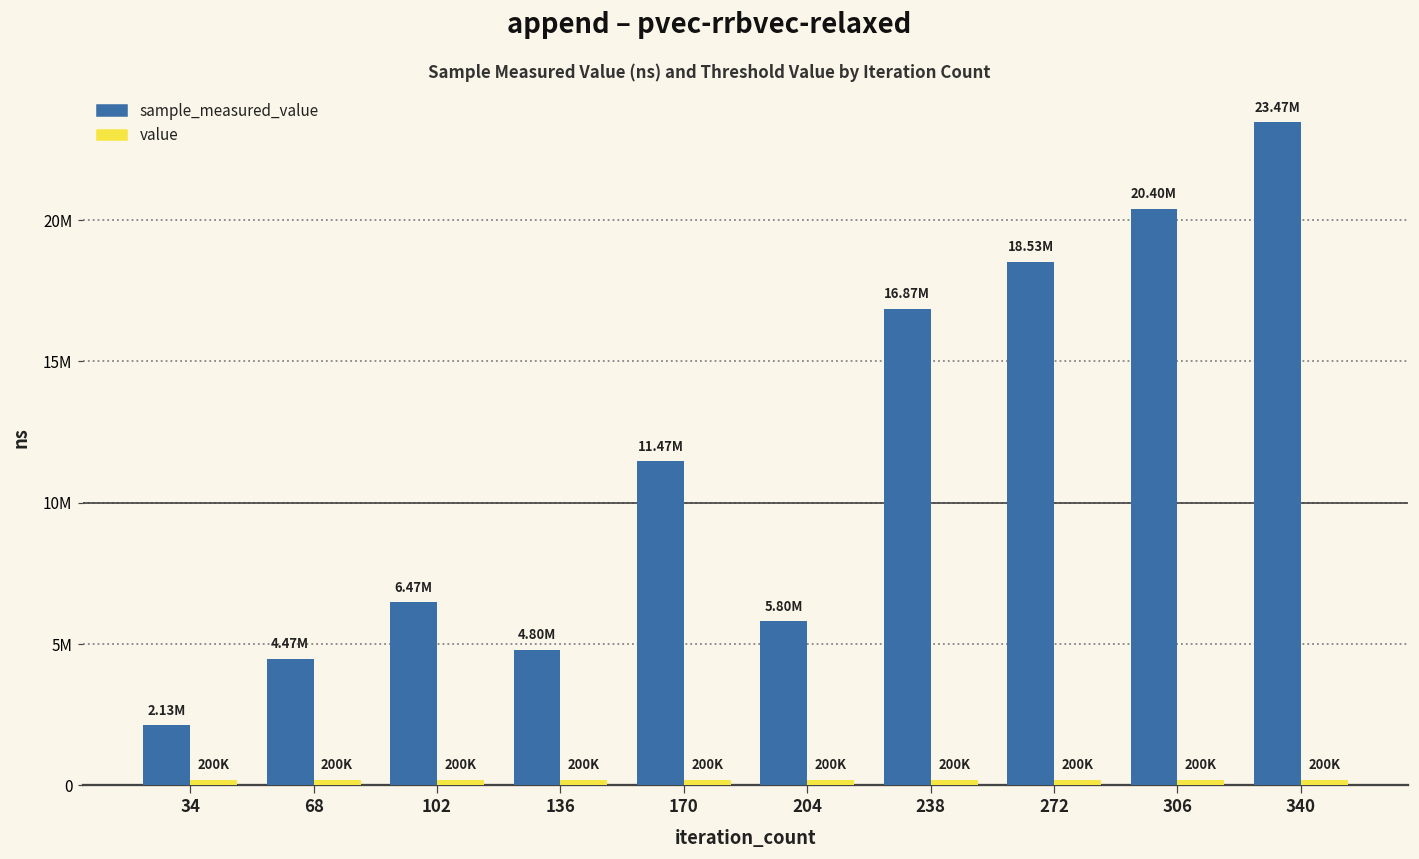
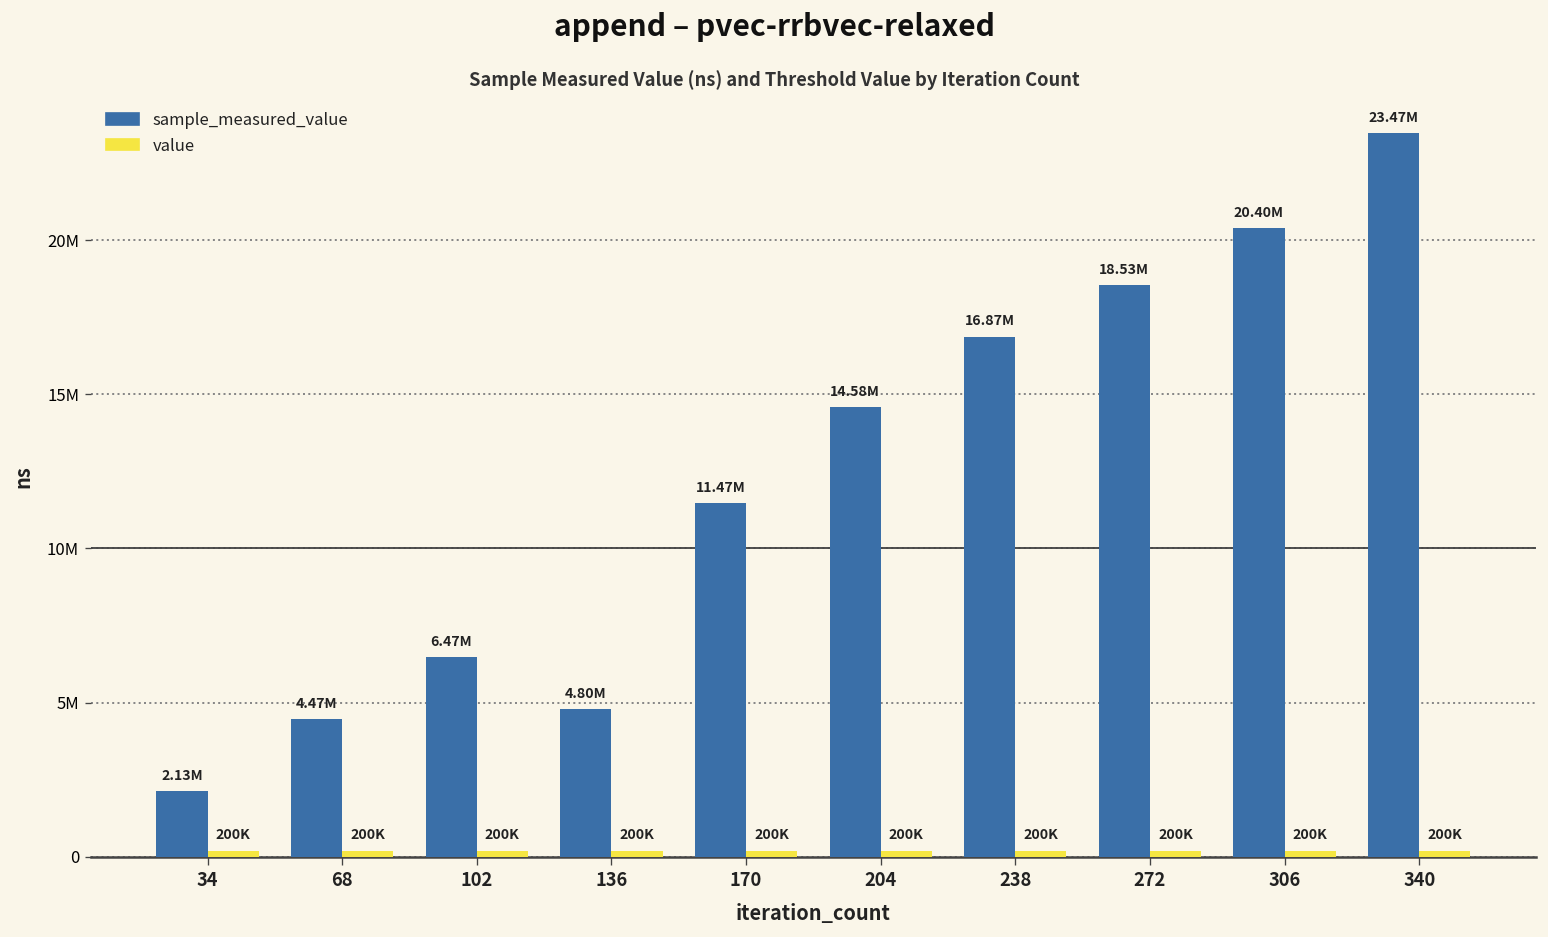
  {
    "sample_measured_value": {
      "34": "2.13M",
      "68": "4.47M",
      "102": "6.47M",
      "136": "4.80M",
      "170": "11.47M",
-     "204": "5.80M",
+     "204": "14.58M",
      "238": "16.87M",
      "272": "18.53M",
      "306": "20.40M",
      "340": "23.47M"
    },
    "value": {
      "34": "200K",
      "68": "200K",
      "102": "200K",
      "136": "200K",
      "170": "200K",
      "204": "200K",
      "238": "200K",
      "272": "200K",
      "306": "200K",
      "340": "200K"
    }
  }
